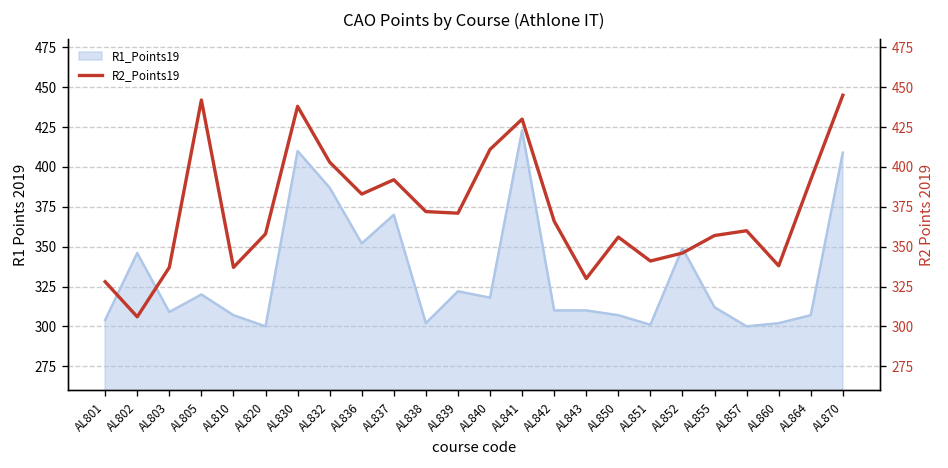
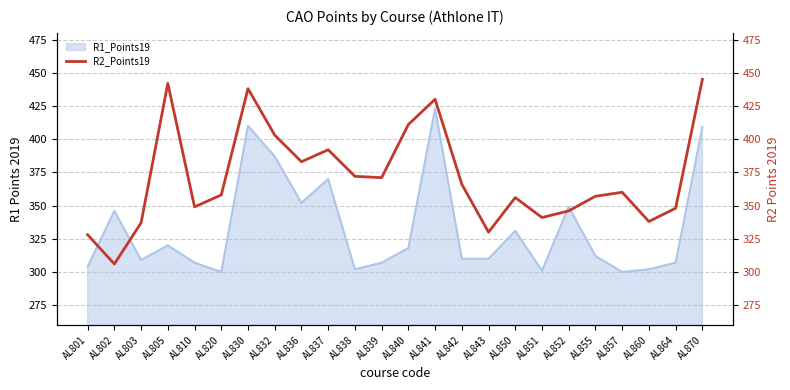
  {
    "R1_Points19": {
      "AL801": 304,
      "AL802": 346,
      "AL803": 309,
      "AL805": 320,
      "AL810": 307,
      "AL820": 300,
      "AL830": 410,
      "AL832": 387,
      "AL836": 352,
      "AL837": 370,
      "AL838": 302,
-     "AL839": 322,
+     "AL839": 307,
      "AL840": 318,
      "AL841": 423,
      "AL842": 310,
      "AL843": 310,
-     "AL850": 307,
+     "AL850": 331,
      "AL851": 301,
      "AL852": 349,
      "AL855": 312,
      "AL857": 300,
      "AL860": 302,
      "AL864": 307,
      "AL870": 409
    },
    "R2_Points19": {
      "AL801": 328,
      "AL802": 306,
      "AL803": 337,
      "AL805": 442,
-     "AL810": 337,
+     "AL810": 349,
      "AL820": 358,
      "AL830": 438,
      "AL832": 403,
      "AL836": 383,
      "AL837": 392,
      "AL838": 372,
      "AL839": 371,
      "AL840": 411,
      "AL841": 430,
      "AL842": 366,
      "AL843": 330,
      "AL850": 356,
      "AL851": 341,
      "AL852": 346,
      "AL855": 357,
      "AL857": 360,
      "AL860": 338,
-     "AL864": 392,
+     "AL864": 348,
      "AL870": 445
    }
  }
